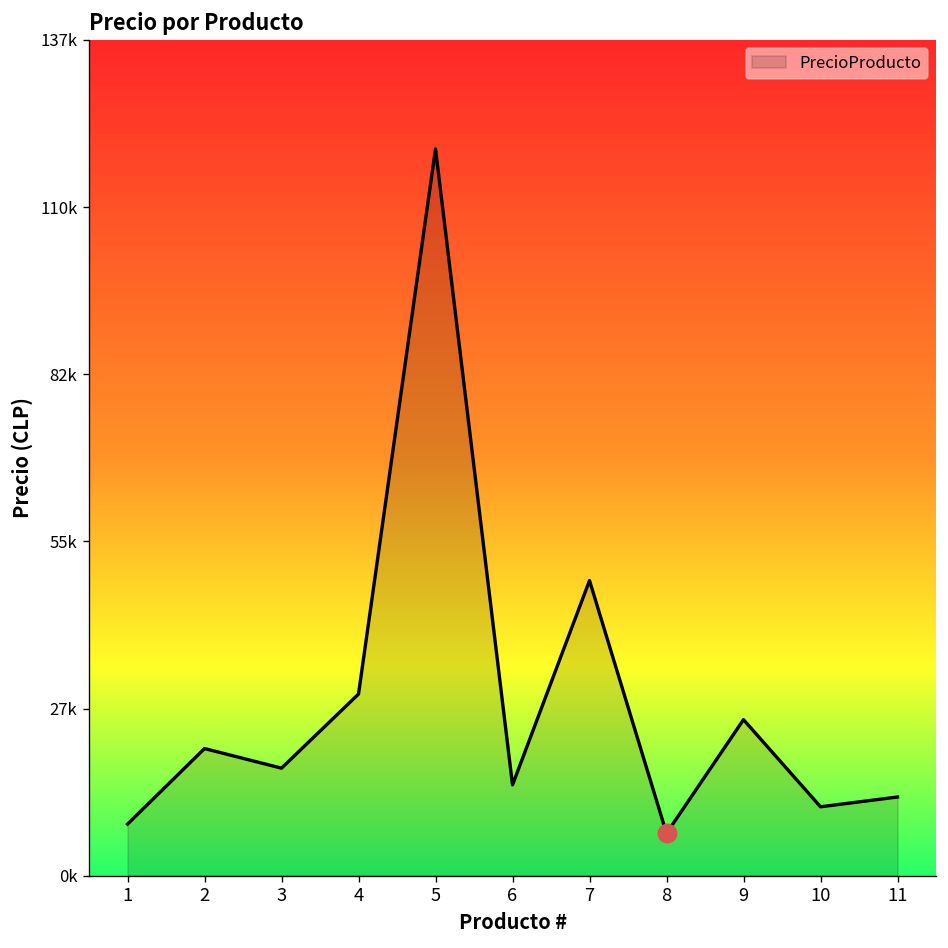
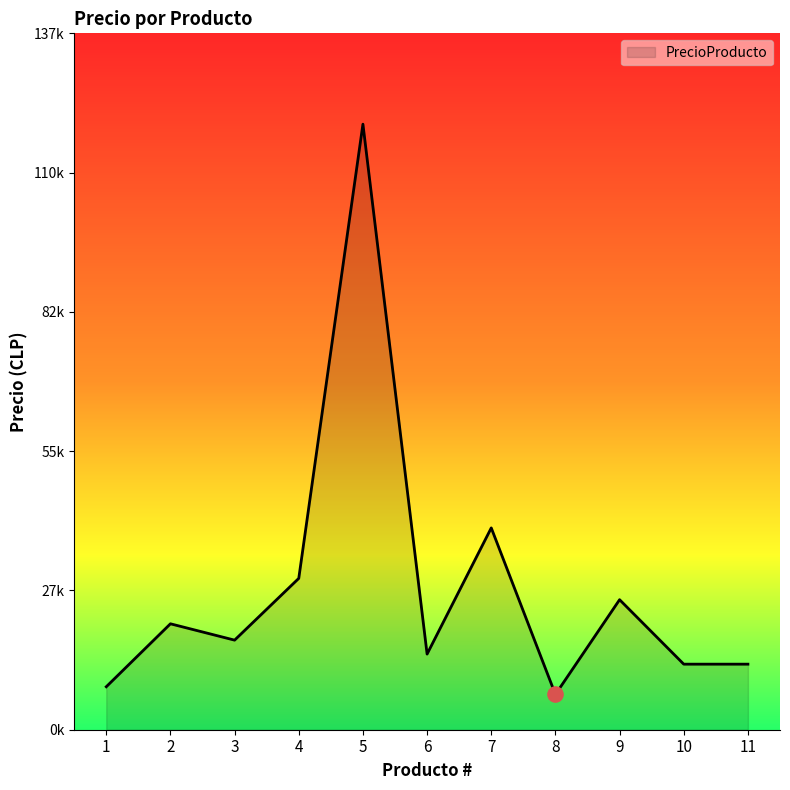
  {
    "PrecioProducto": {
      "1": 9000,
      "2": 21000,
      "3": 18000,
      "4": 30000,
      "5": 120000,
      "6": 15000,
-     "7": 49000,
+     "7": 40000,
      "9": 26000,
-     "10": 11000,
+     "10": 13000,
      "11": 13000
    }
  }
